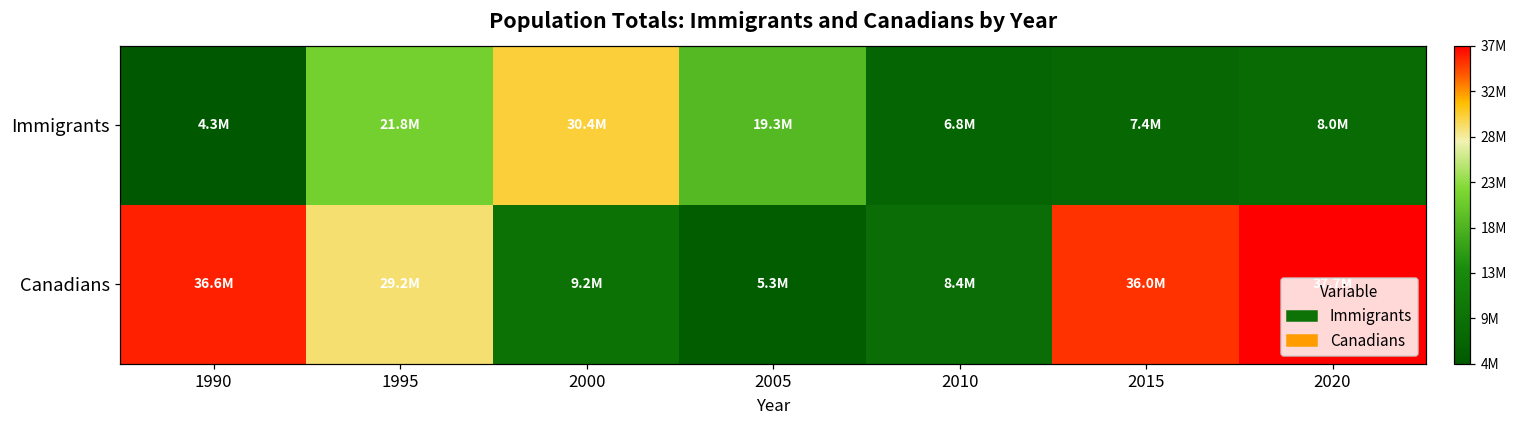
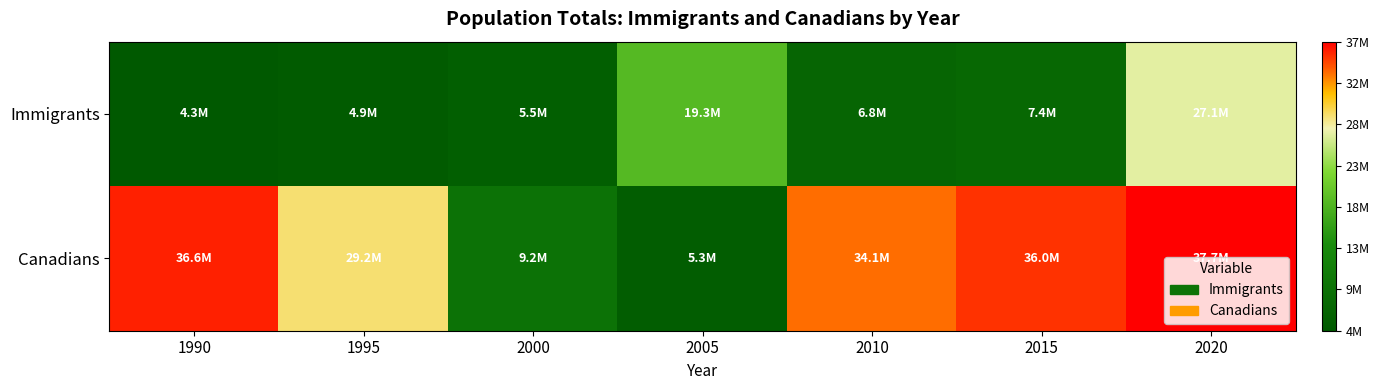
  {
    "Immigrants": {
      "1990": "4.3M",
-     "1995": "21.8M",
-     "2000": "30.4M",
+     "1995": "4.9M",
+     "2000": "5.5M",
      "2005": "19.3M",
      "2010": "6.8M",
      "2015": "7.4M",
-     "2020": "8.0M"
+     "2020": "27.1M"
    },
    "Canadians": {
      "1990": "36.6M",
      "1995": "29.2M",
      "2000": "9.2M",
      "2005": "5.3M",
-     "2010": "8.4M",
+     "2010": "34.1M",
      "2015": "36.0M"
    }
  }
